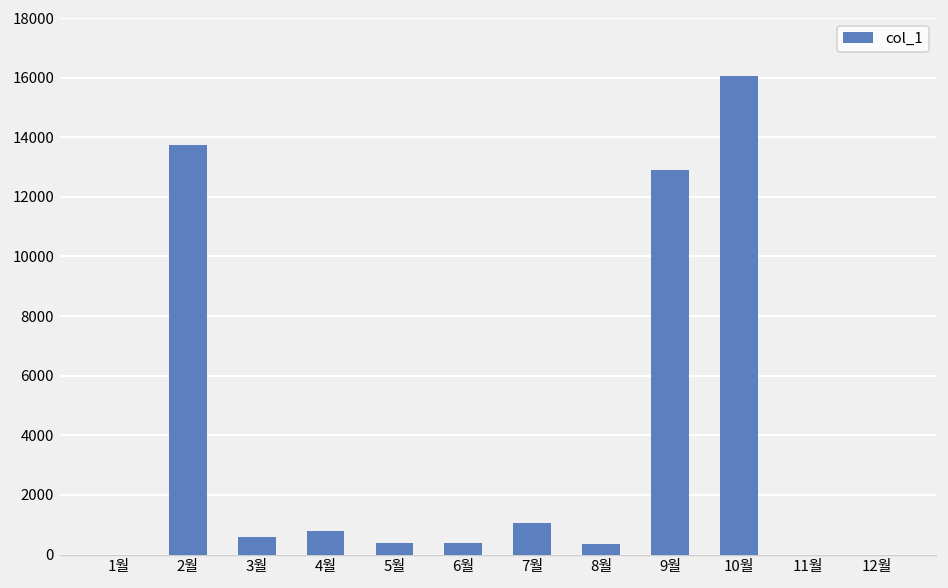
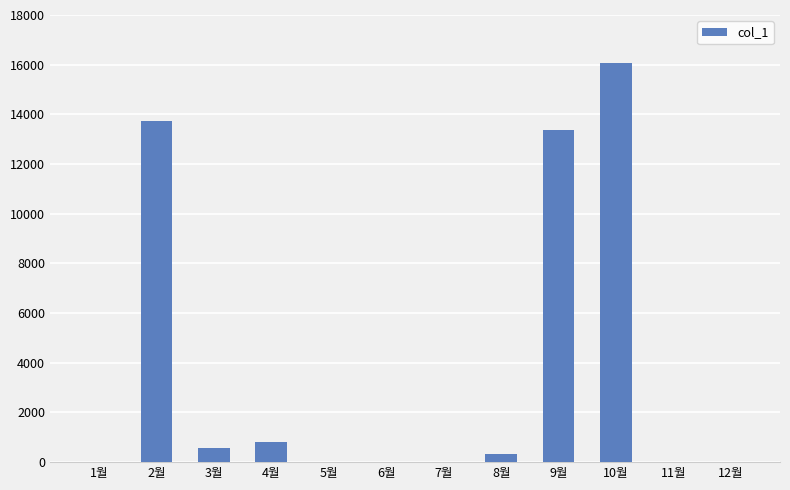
  {
    "1월": 0,
    "2월": 13700,
    "3월": 600,
    "4월": 800,
-   "5월": 400,
-   "6월": 400,
-   "7월": 1100,
+   "5월": 0,
+   "6월": 0,
+   "7월": 0,
    "8월": 300,
-   "9월": 12900,
+   "9월": 13400,
    "10월": 16100,
    "11월": 0,
    "12월": 0
  }
